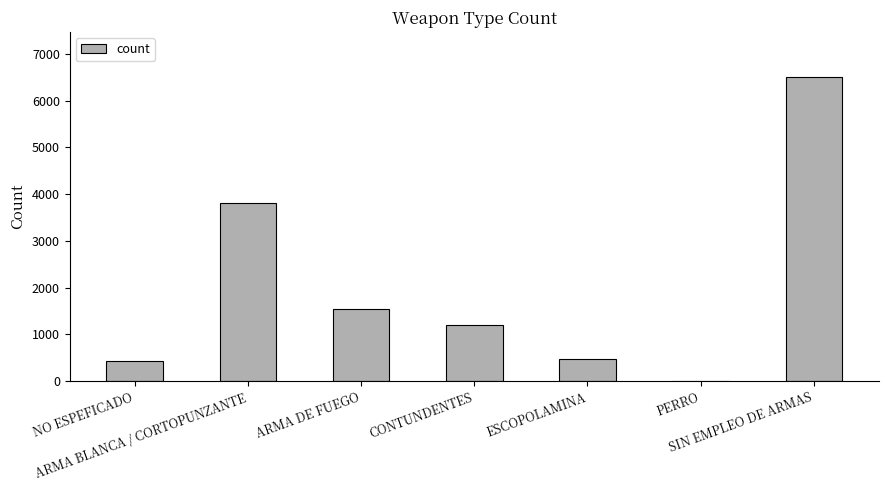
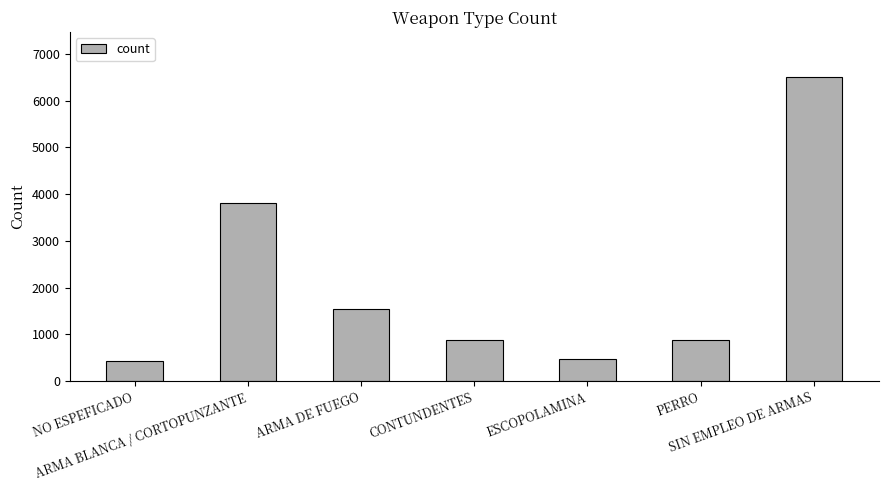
  {
    "NO ESPEFICADO": 400,
    "ARMA BLANCA / CORTOPUNZANTE": 3800,
    "ARMA DE FUEGO": 1500,
-   "CONTUNDENTES": 1200,
+   "CONTUNDENTES": 900,
    "ESCOPOLAMINA": 500,
-   "PERRO": 0,
+   "PERRO": 900,
    "SIN EMPLEO DE ARMAS": 6500
  }
